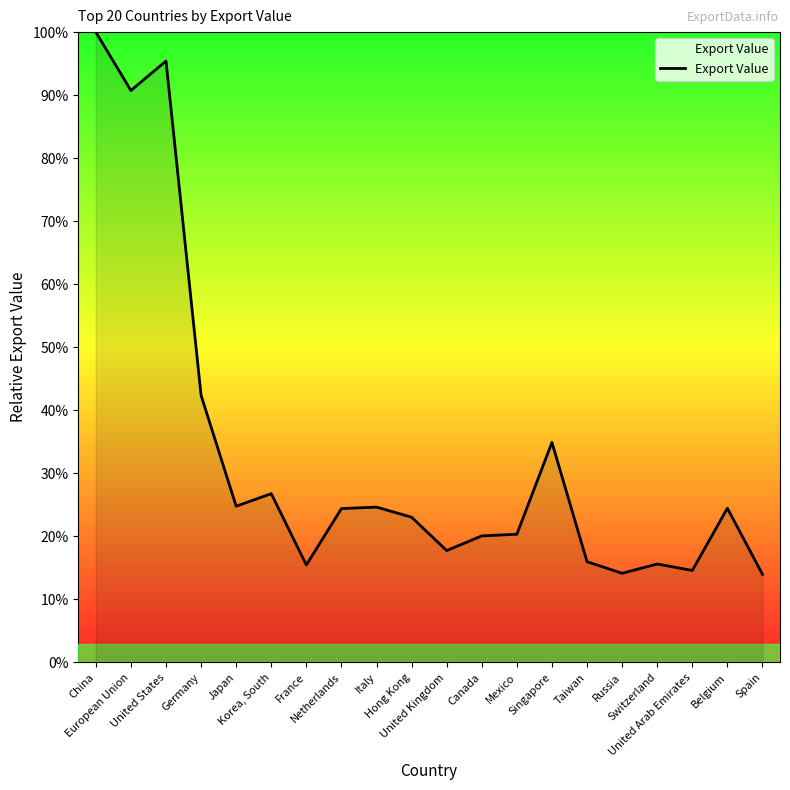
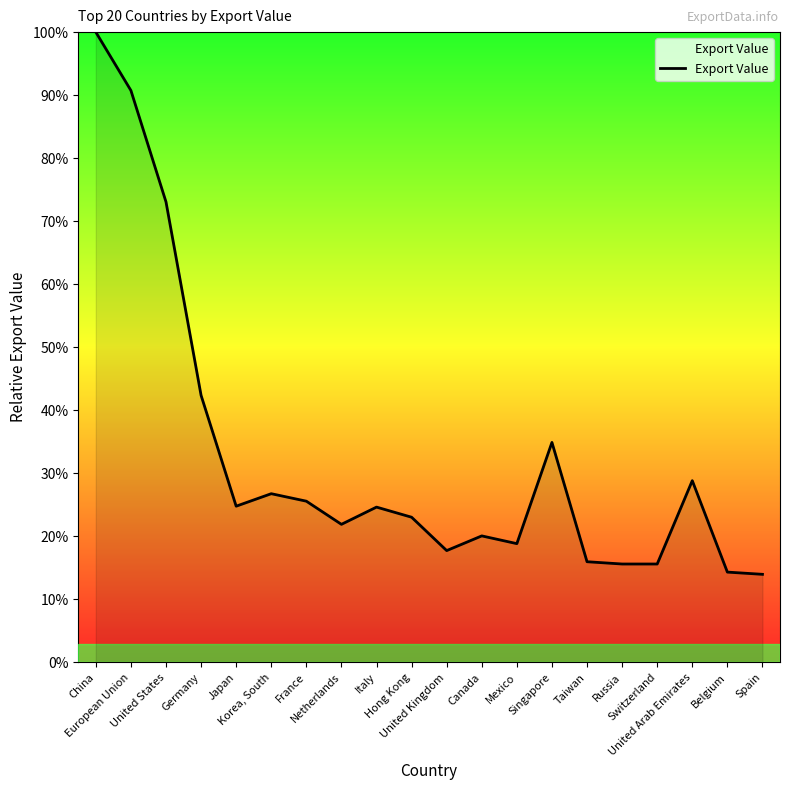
  {
    "China": "100%",
    "European Union": "91%",
-   "United States": "95%",
+   "United States": "73%",
    "Germany": "42%",
    "Japan": "25%",
    "Korea, South": "27%",
-   "France": "15%",
-   "Netherlands": "24%",
+   "France": "26%",
+   "Netherlands": "22%",
    "Italy": "25%",
    "Hong Kong": "23%",
    "United Kingdom": "18%",
    "Canada": "20%",
-   "Mexico": "20%",
+   "Mexico": "19%",
    "Singapore": "35%",
    "Taiwan": "16%",
-   "Russia": "14%",
+   "Russia": "16%",
    "Switzerland": "16%",
-   "United Arab Emirates": "15%",
-   "Belgium": "24%",
+   "United Arab Emirates": "29%",
+   "Belgium": "14%",
    "Spain": "14%"
  }
